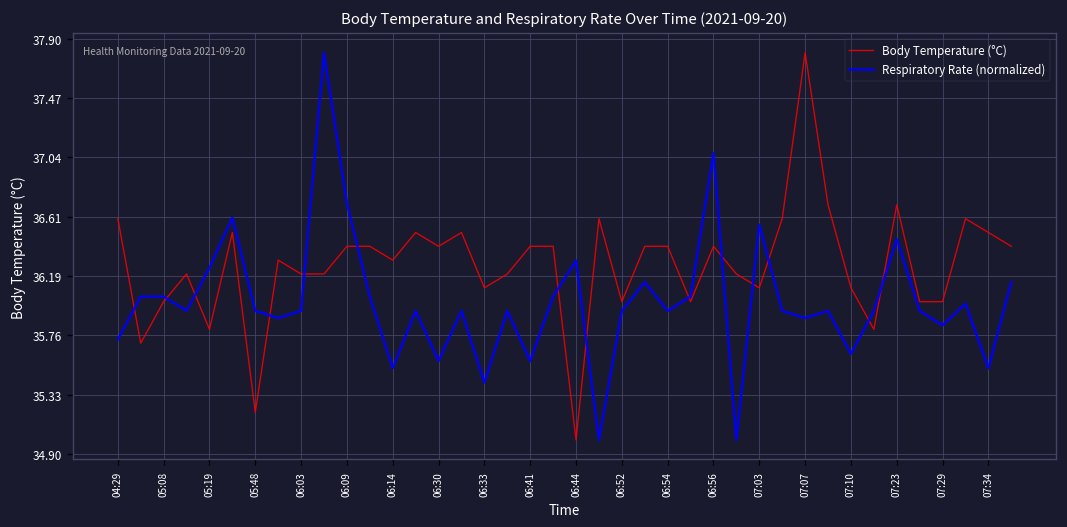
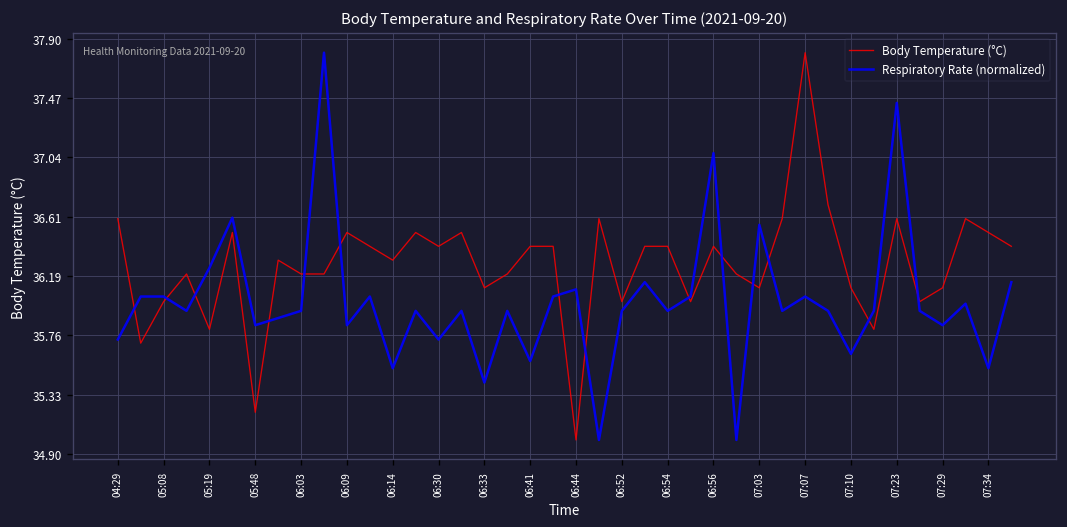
  {
    "Body Temperature (°C)": {
      "04:29": 36.6,
      "05:08": 36.0,
      "05:19": 35.8,
      "05:48": 35.2,
-     "06:09": 36.4,
+     "06:09": 36.5,
      "06:30": 36.4,
      "06:41": 36.4,
      "06:44": 35.0,
      "06:56": 36.4,
      "07:03": 36.1,
      "07:07": 37.8,
-     "07:23": 36.7,
-     "07:29": 36.0,
+     "07:23": 36.6,
+     "07:29": 36.1,
      "07:34": 36.5
    },
    "Respiratory Rate (normalized)": {
      "04:29": 35.73,
      "05:08": 36.04,
      "05:19": 36.24,
-     "05:48": 35.93,
-     "06:09": 36.71,
-     "06:30": 35.57,
+     "05:48": 35.83,
+     "06:09": 35.83,
+     "06:30": 35.73,
      "06:41": 35.57,
-     "06:44": 36.30,
+     "06:44": 36.09,
      "06:56": 37.07,
      "07:03": 36.56,
-     "07:07": 35.88,
-     "07:23": 36.45,
+     "07:07": 36.04,
+     "07:23": 37.44,
      "07:29": 35.83,
      "07:34": 35.52
    }
  }
